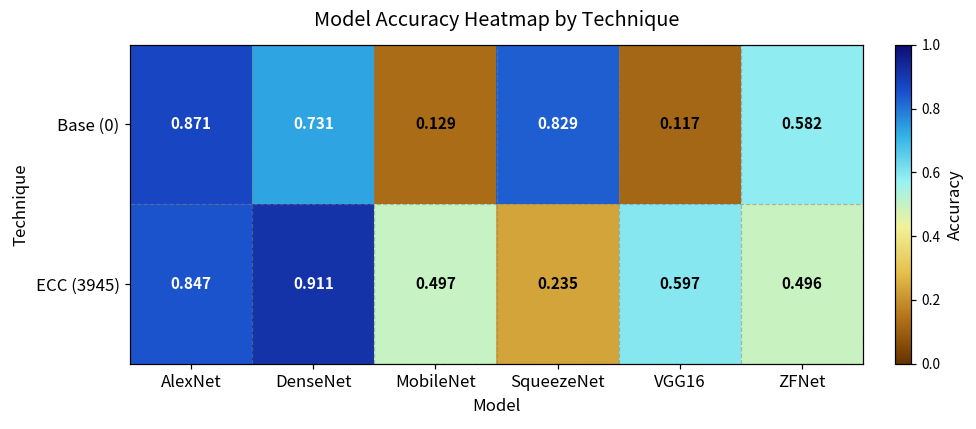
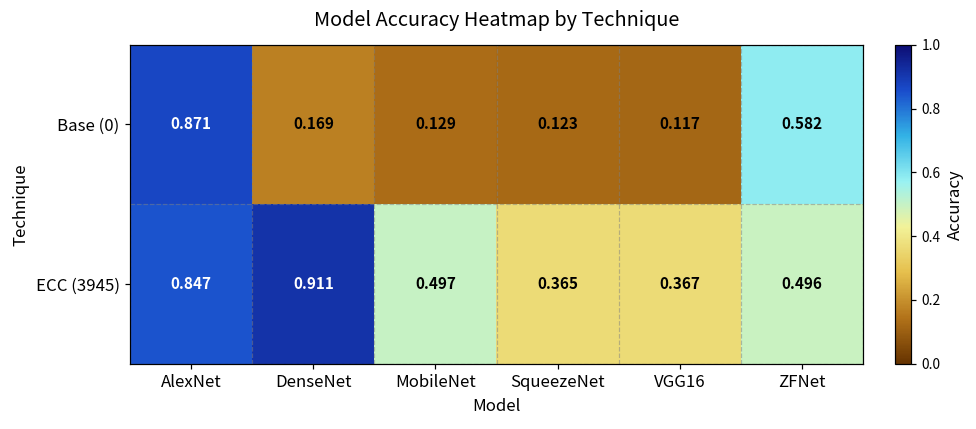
  {
    "Base (0)": {
      "AlexNet": 0.871,
-     "DenseNet": 0.731,
+     "DenseNet": 0.169,
      "MobileNet": 0.129,
-     "SqueezeNet": 0.829,
+     "SqueezeNet": 0.123,
      "VGG16": 0.117,
      "ZFNet": 0.582
    },
    "ECC (3945)": {
      "AlexNet": 0.847,
      "DenseNet": 0.911,
      "MobileNet": 0.497,
-     "SqueezeNet": 0.235,
-     "VGG16": 0.597,
+     "SqueezeNet": 0.365,
+     "VGG16": 0.367,
      "ZFNet": 0.496
    }
  }
